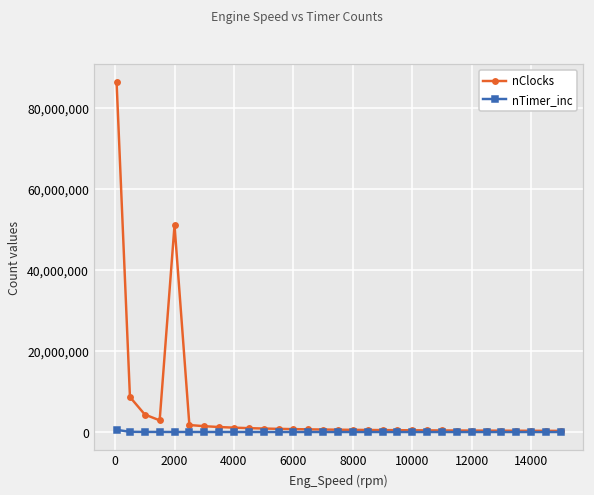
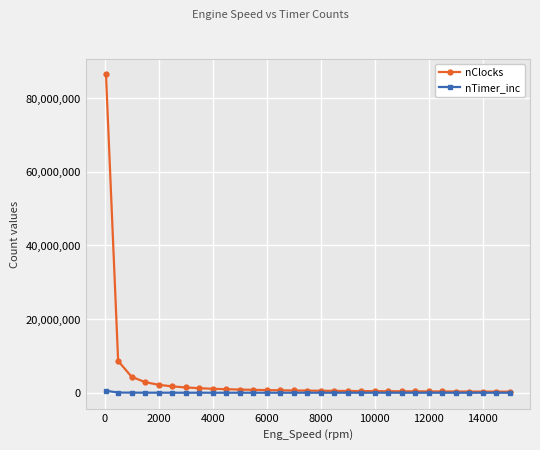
  {
    "nClocks": {
-     "2000": "51,000,000",
+     "2000": "2,000,000",
      "4000": "1,000,000",
      "6000": "1,000,000"
    },
    "nTimer_inc": {
      "2000": "0",
      "4000": "0",
      "6000": "0"
    }
  }
